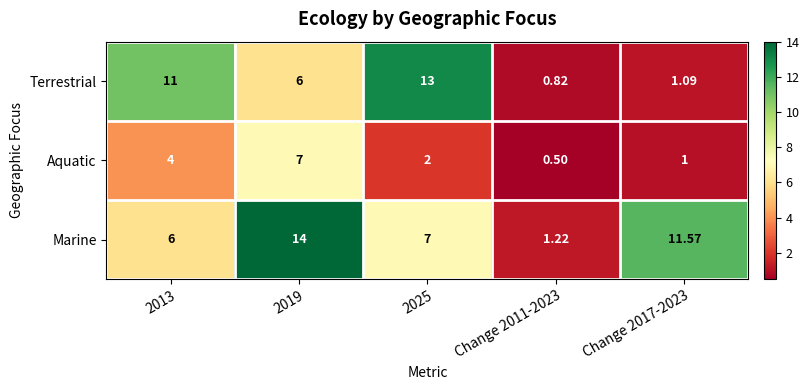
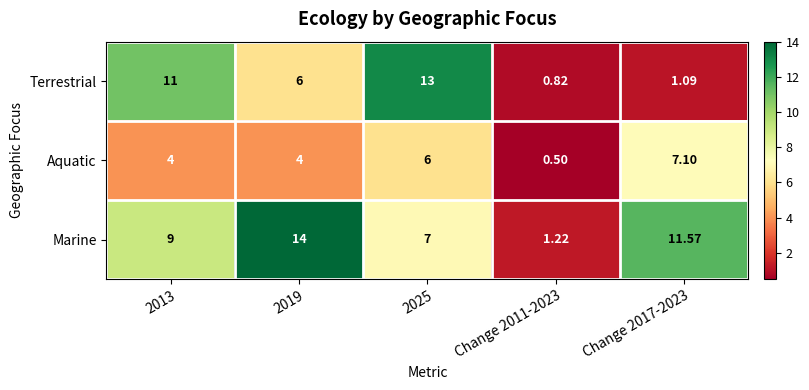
  {
    "Terrestrial": {
      "2013": 11,
      "2019": 6,
      "2025": 13,
      "Change 2011-2023": 0.82,
      "Change 2017-2023": 1.09
    },
    "Aquatic": {
      "2013": 4,
-     "2019": 7,
-     "2025": 2,
+     "2019": 4,
+     "2025": 6,
      "Change 2011-2023": 0.50,
-     "Change 2017-2023": 1
+     "Change 2017-2023": 7.10
    },
    "Marine": {
-     "2013": 6,
+     "2013": 9,
      "2019": 14,
      "2025": 7,
      "Change 2011-2023": 1.22,
      "Change 2017-2023": 11.57
    }
  }
